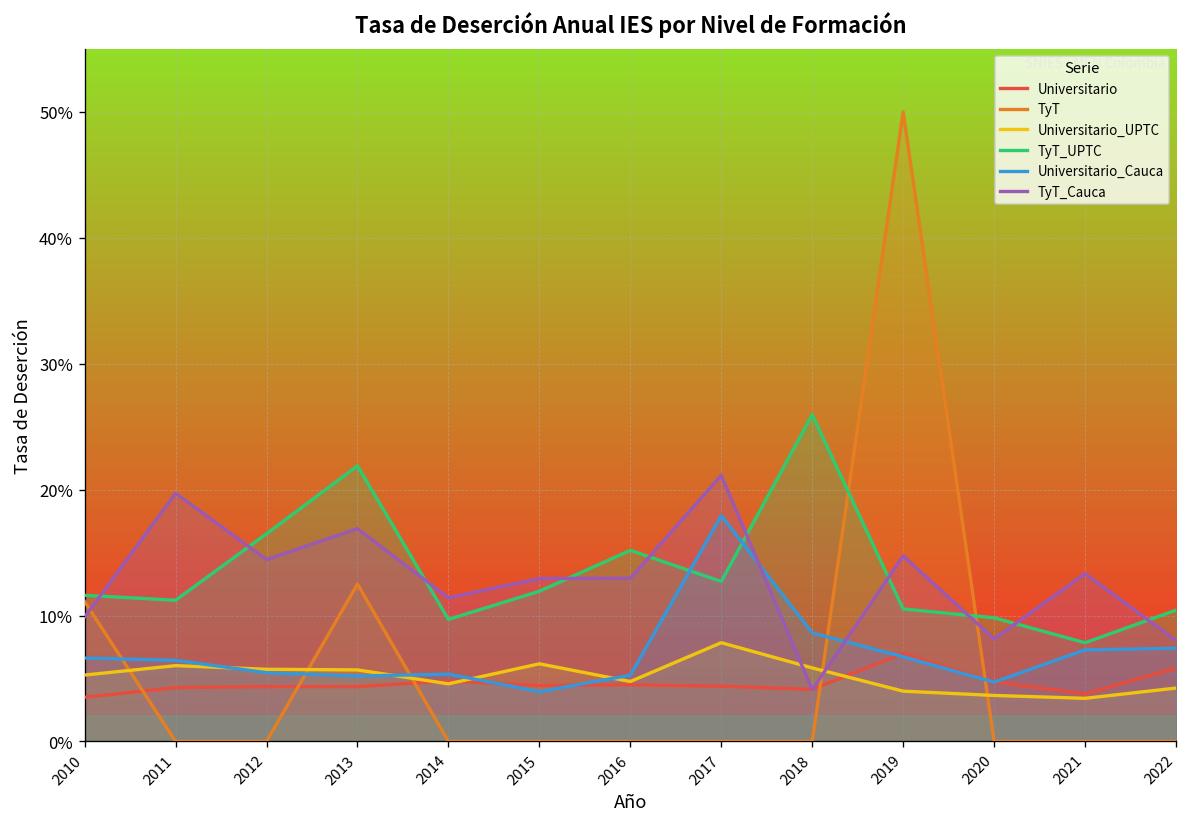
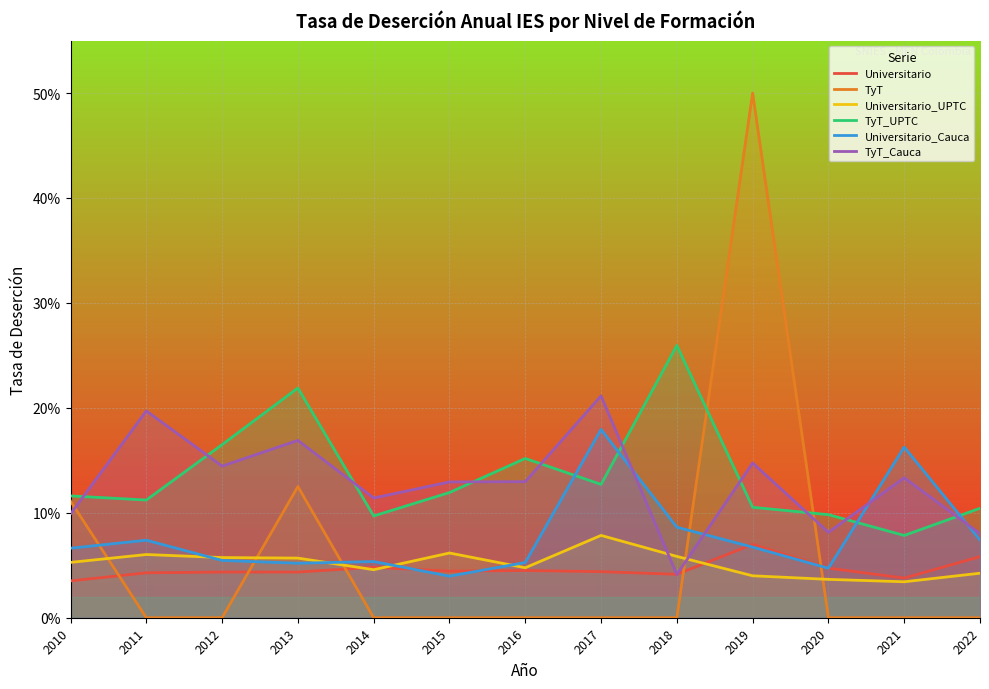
  {
    "Universitario_UPTC": {
      "2010": "5.3%",
      "2011": "6.0%",
      "2012": "5.7%",
      "2013": "5.7%",
      "2015": "6.2%",
      "2016": "4.8%",
      "2017": "7.8%",
      "2018": "5.8%",
      "2019": "4.0%",
      "2020": "3.7%",
      "2021": "3.4%",
      "2022": "4.2%"
    },
    "TyT_UPTC": {
      "2010": "11.6%",
      "2011": "11.2%",
      "2012": "16.5%",
      "2013": "21.9%",
      "2014": "9.7%",
      "2015": "11.9%",
      "2016": "15.2%",
      "2017": "12.7%",
      "2018": "25.9%",
      "2019": "10.5%",
      "2020": "9.8%",
      "2021": "7.8%",
      "2022": "10.4%"
    },
    "Universitario_Cauca": {
      "2010": "6.6%",
-     "2011": "6.4%",
+     "2011": "7.4%",
      "2012": "5.5%",
      "2013": "5.2%",
      "2014": "5.4%",
      "2015": "4.0%",
      "2016": "5.3%",
      "2017": "17.9%",
      "2018": "8.6%",
      "2019": "6.7%",
-     "2021": "7.3%",
+     "2021": "16.3%",
      "2022": "7.4%"
    },
    "TyT_Cauca": {
      "2010": "9.9%",
      "2011": "19.7%",
      "2012": "14.5%",
      "2013": "16.9%",
      "2014": "11.4%",
      "2015": "12.9%",
      "2016": "13.0%",
      "2017": "21.1%",
      "2019": "14.7%",
      "2020": "8.1%",
      "2021": "13.3%",
      "2022": "8.0%"
    }
  }
